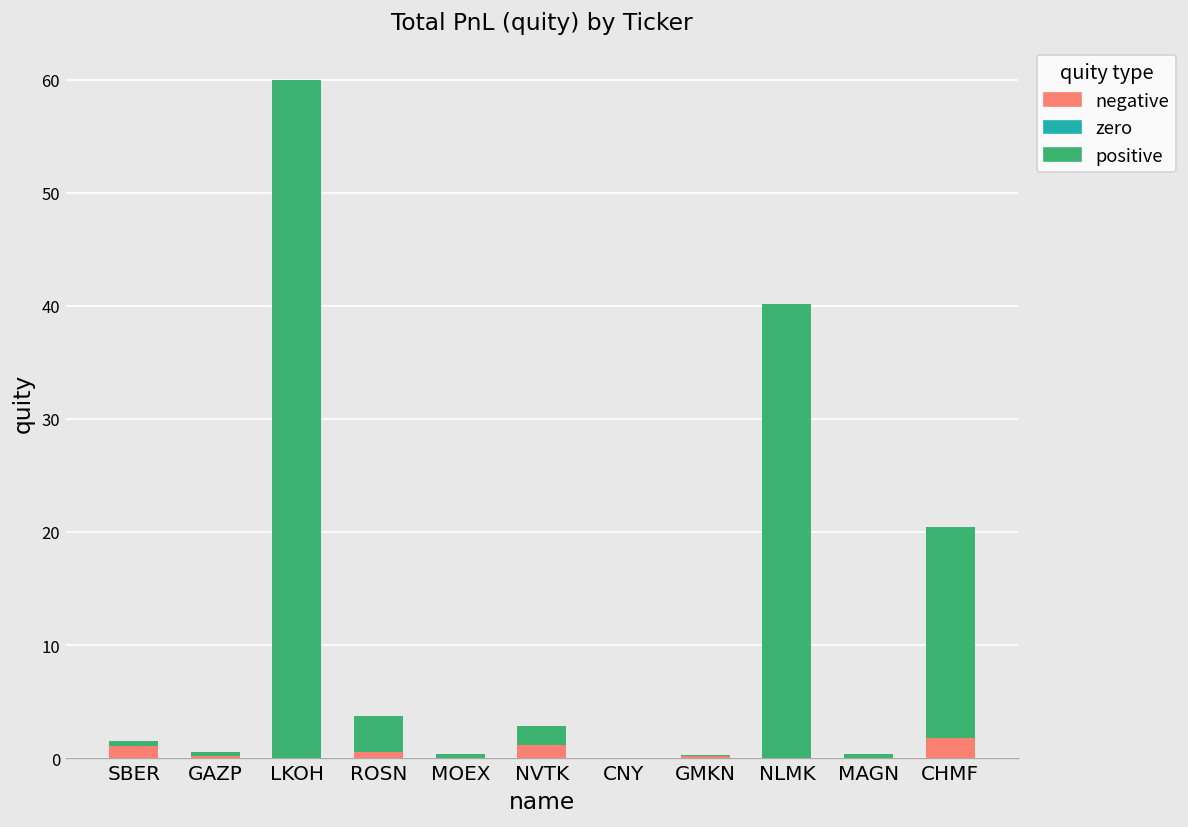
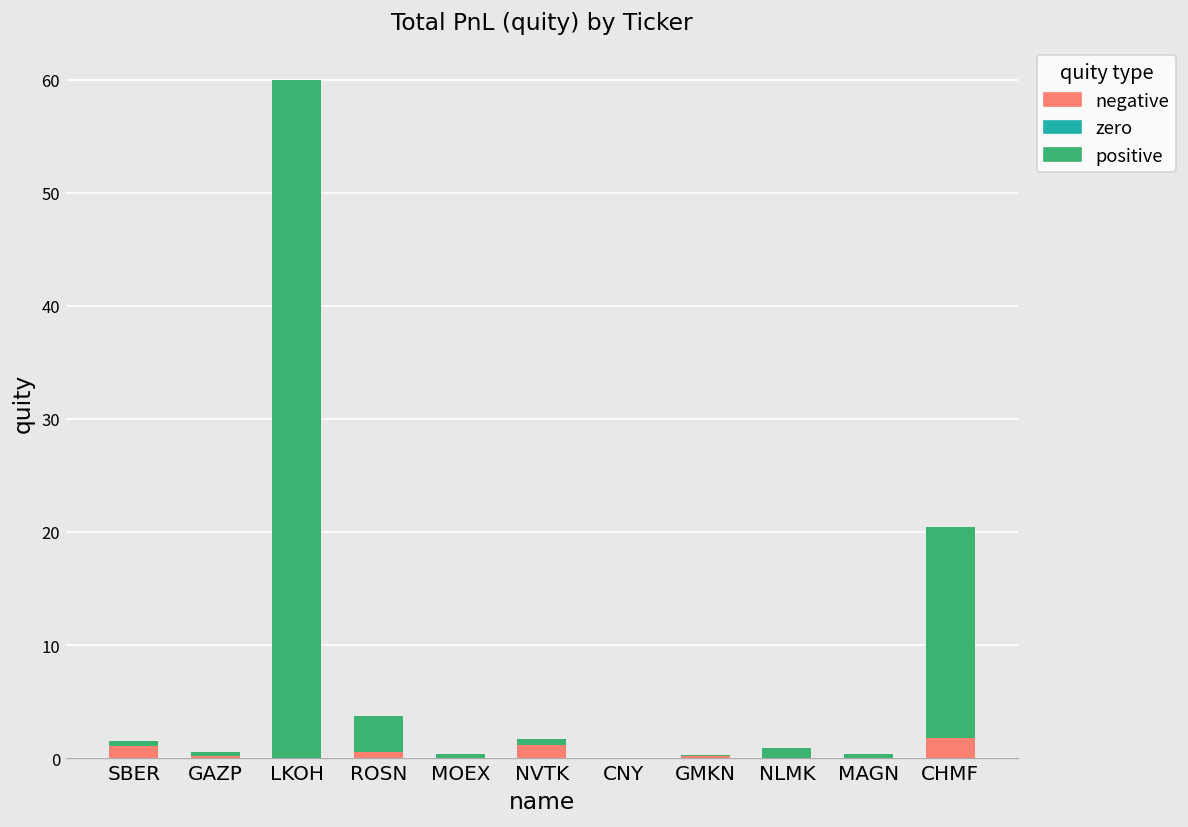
  {
    "zero": {
      "GAZP": 0,
      "LKOH": 0,
      "MOEX": 0,
      "CNY": 0,
      "GMKN": 0,
      "NLMK": 0,
      "MAGN": 0
    },
    "positive": {
      "SBER": 0,
      "GAZP": 0,
      "LKOH": 60,
      "ROSN": 3,
      "MOEX": 0,
-     "NVTK": 2,
-     "NLMK": 40,
+     "NVTK": 1,
+     "NLMK": 1,
      "MAGN": 0,
      "CHMF": 19
    }
  }
